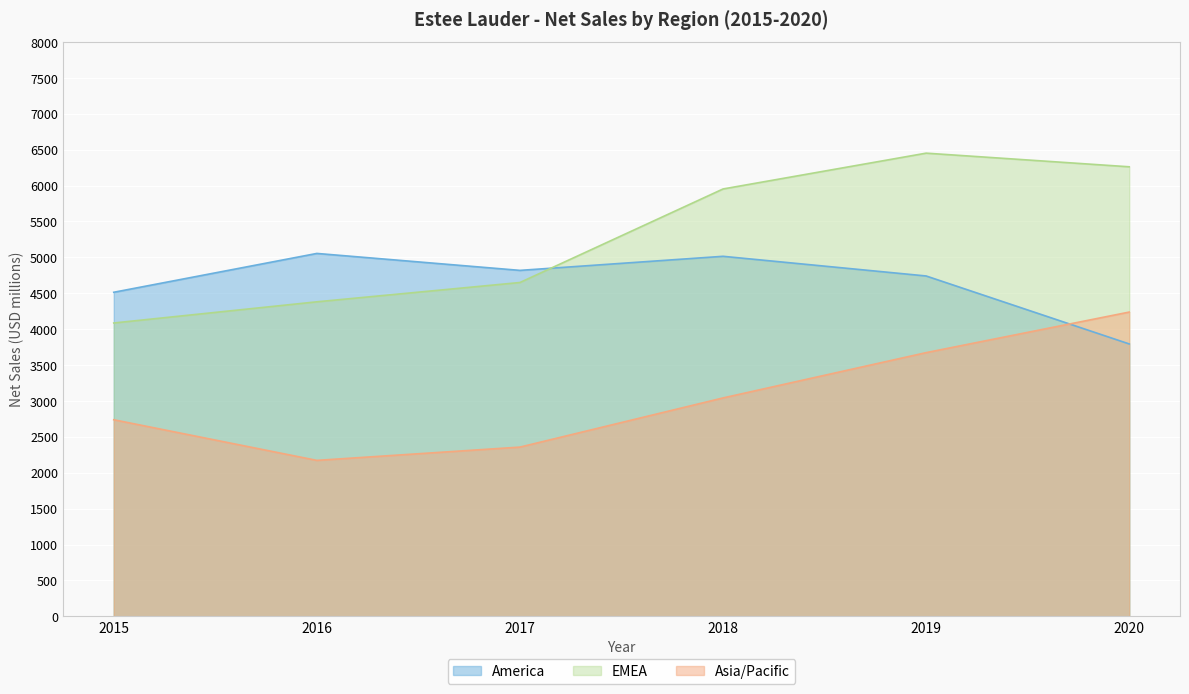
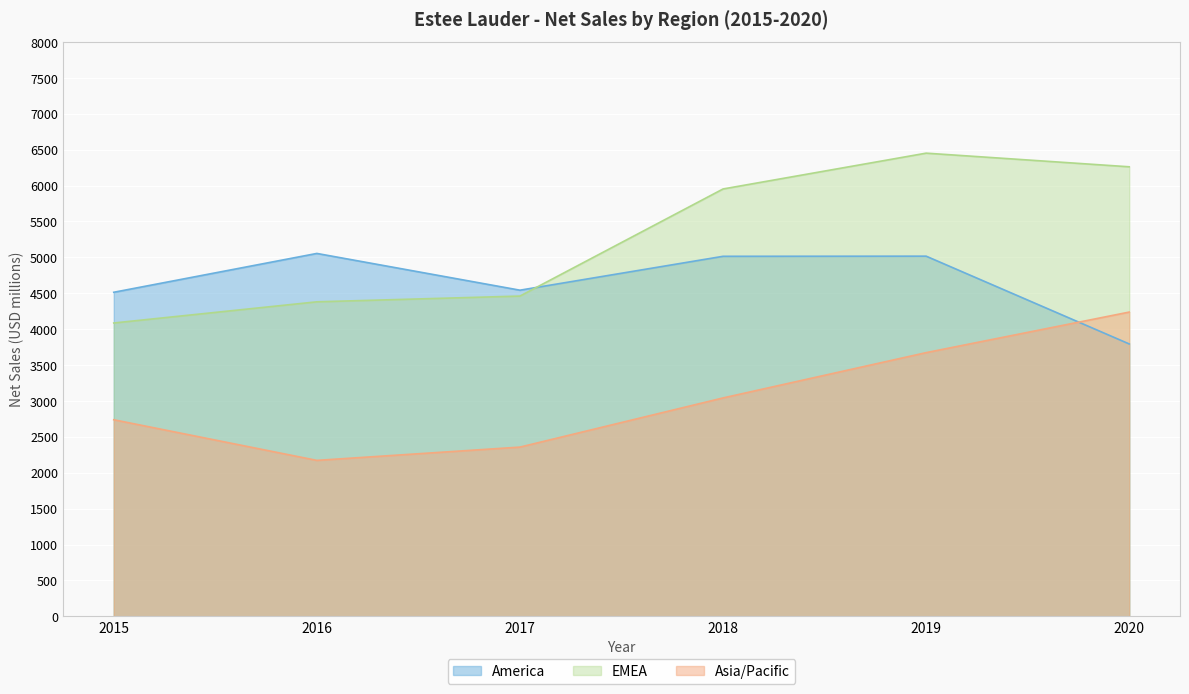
  {
    "America": {
      "2015": 4500,
      "2016": 5100,
-     "2017": 4800,
+     "2017": 4500,
      "2018": 5000,
-     "2019": 4700,
+     "2019": 5000,
      "2020": 3800
    },
    "EMEA": {
      "2015": 4100,
      "2016": 4400,
-     "2017": 4700,
+     "2017": 4500,
      "2018": 6000,
      "2019": 6500,
      "2020": 6300
    },
    "Asia/Pacific": {
      "2015": 2700,
      "2016": 2200,
      "2017": 2400,
      "2018": 3000,
      "2019": 3700,
      "2020": 4200
    }
  }
